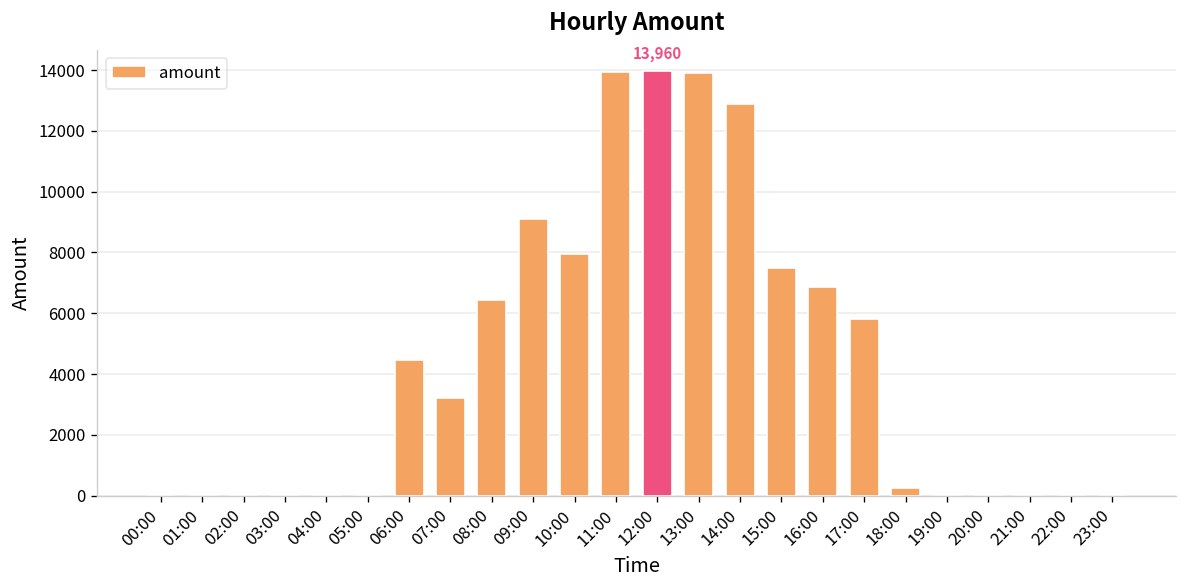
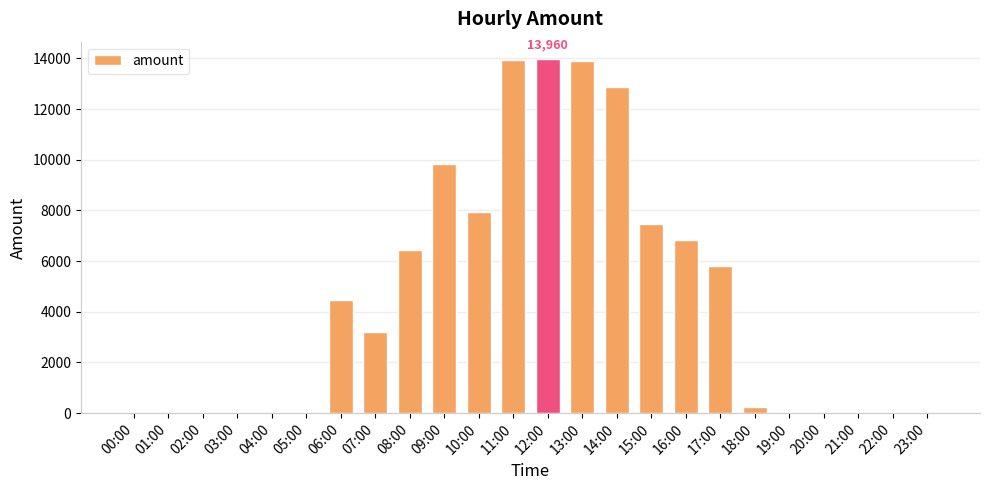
  {
    "00:00": 0,
    "01:00": 0,
    "02:00": 0,
    "03:00": 0,
    "04:00": 0,
    "05:00": 0,
    "06:00": 4500,
    "07:00": 3200,
    "08:00": 6400,
-   "09:00": 9100,
+   "09:00": 9800,
    "10:00": 7900,
    "11:00": 13900,
    "13:00": 13900,
    "14:00": 12900,
    "15:00": 7500,
    "16:00": 6800,
    "17:00": 5800,
    "18:00": 300,
    "19:00": 0,
    "20:00": 0,
    "21:00": 0,
    "22:00": 0,
    "23:00": 0
  }
